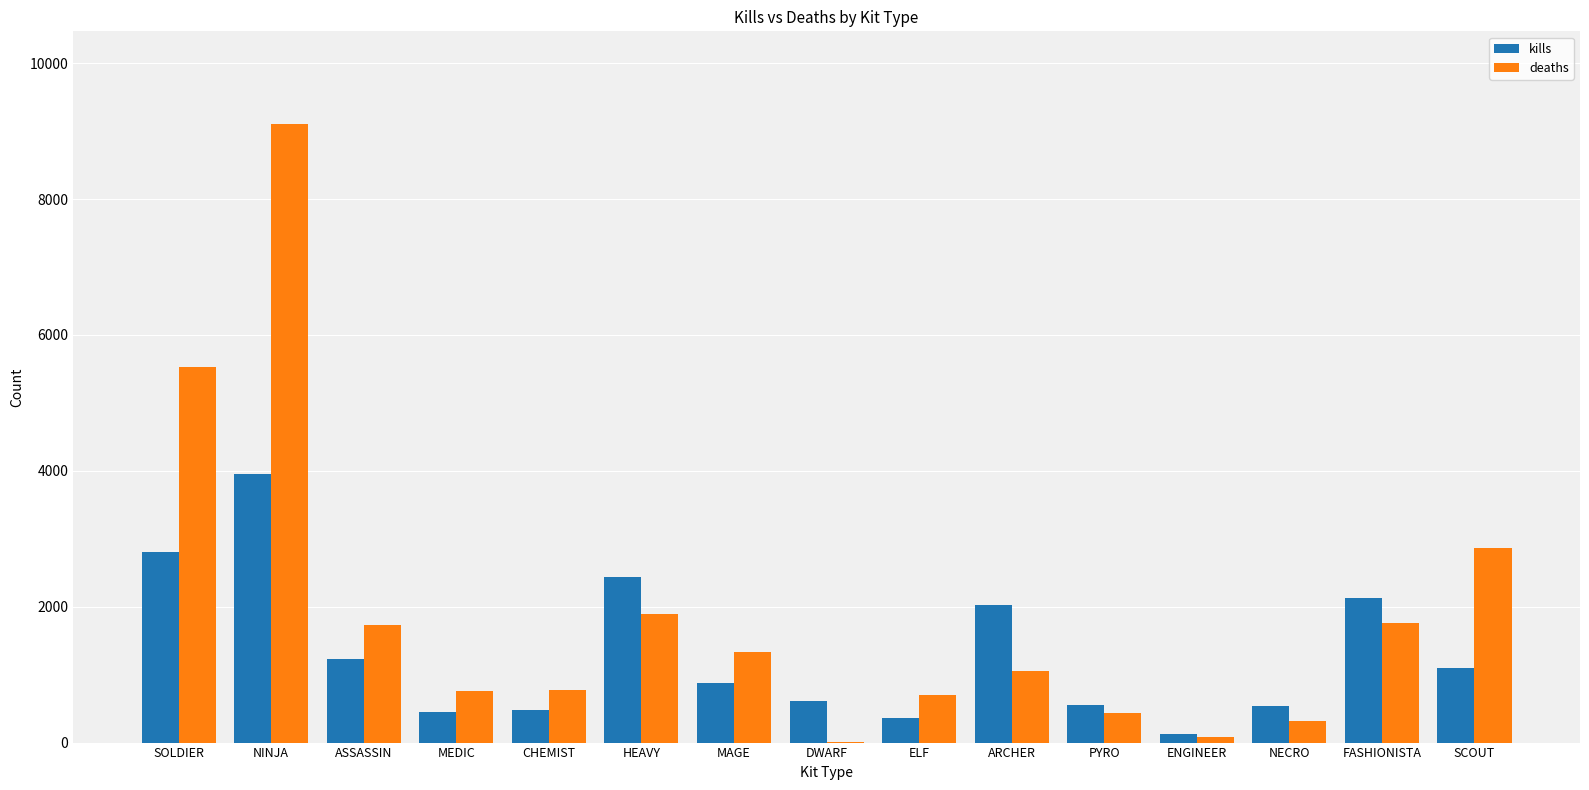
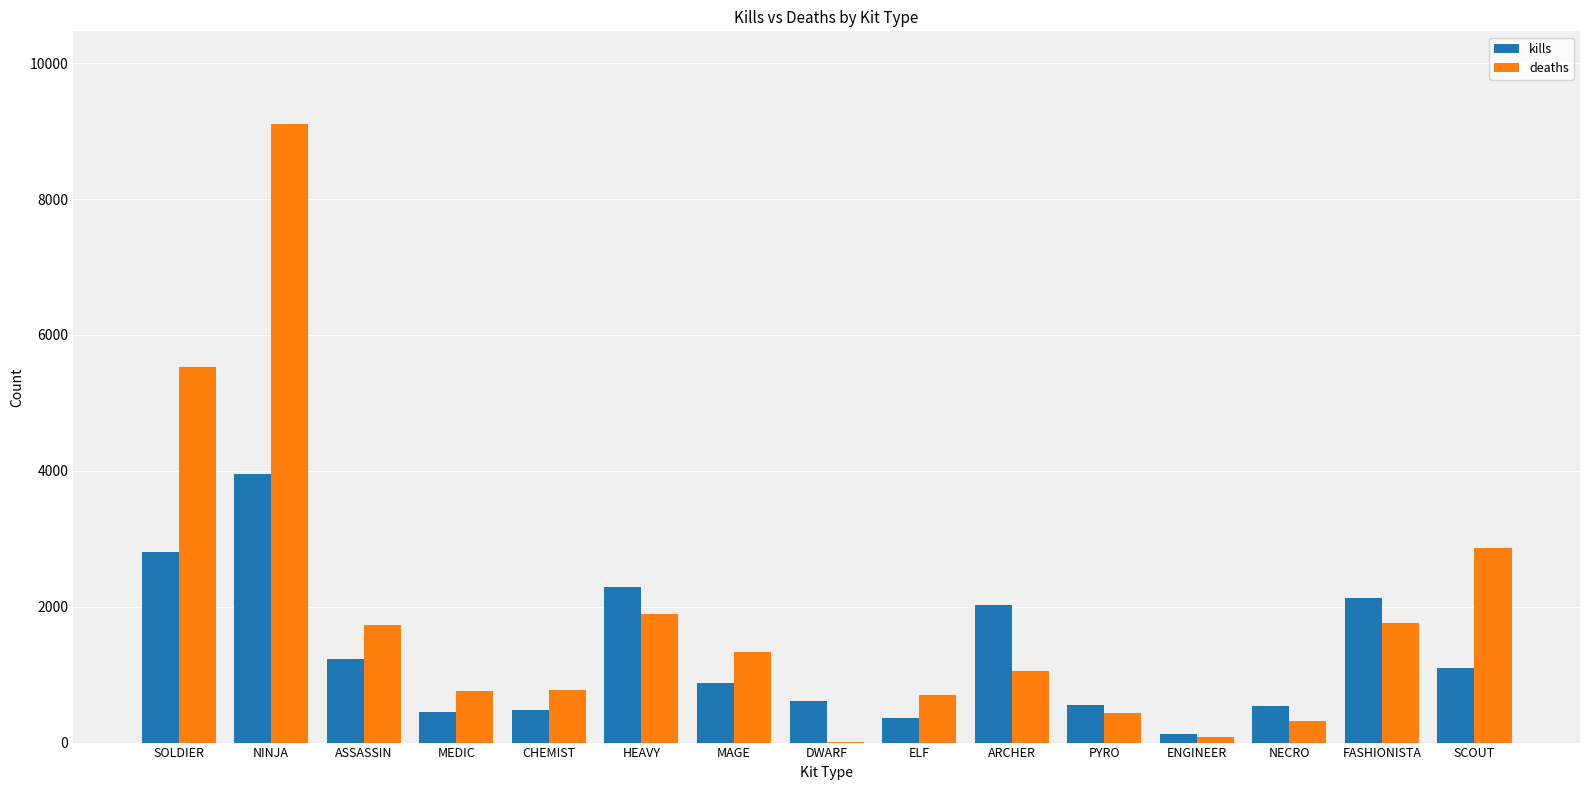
  {
    "kills": {
      "SOLDIER": 2800,
      "NINJA": 4000,
      "ASSASSIN": 1200,
      "MEDIC": 500,
      "CHEMIST": 500,
-     "HEAVY": 2400,
+     "HEAVY": 2300,
      "MAGE": 900,
      "DWARF": 600,
      "ELF": 400,
      "ARCHER": 2000,
      "PYRO": 500,
      "ENGINEER": 100,
      "NECRO": 500,
      "FASHIONISTA": 2100,
      "SCOUT": 1100
    },
    "deaths": {
      "SOLDIER": 5500,
      "NINJA": 9100,
      "ASSASSIN": 1700,
      "MEDIC": 800,
      "CHEMIST": 800,
      "HEAVY": 1900,
      "MAGE": 1300,
      "ELF": 700,
      "ARCHER": 1100,
      "PYRO": 400,
      "ENGINEER": 100,
      "NECRO": 300,
      "FASHIONISTA": 1800,
      "SCOUT": 2900
    }
  }
